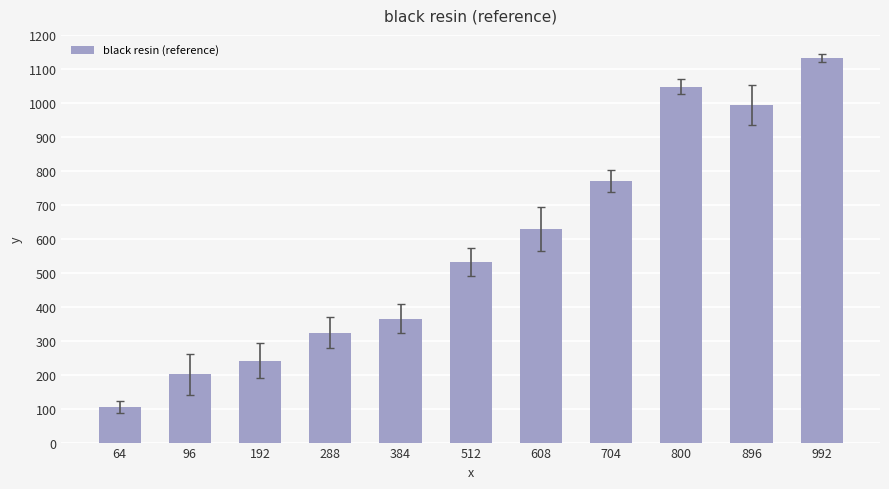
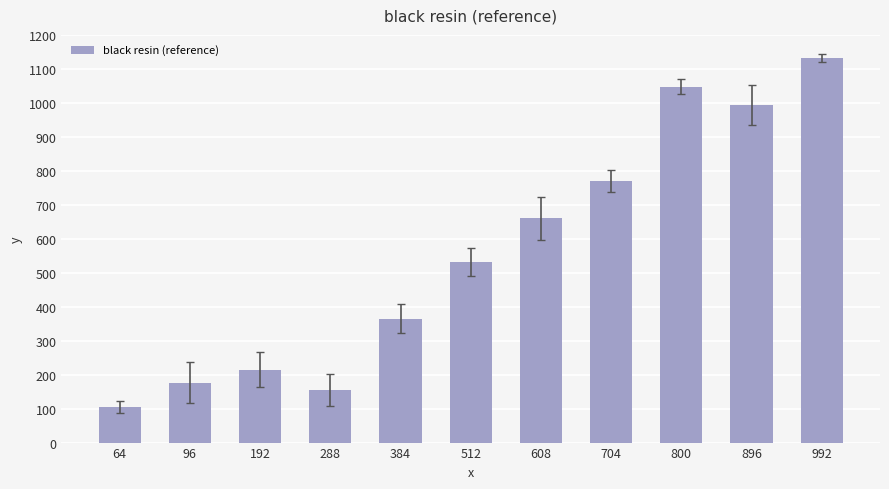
  {
    "black resin (reference)": {
      "64": 110,
-     "96": 200,
-     "192": 240,
-     "288": 320,
+     "96": 180,
+     "192": 210,
+     "288": 160,
      "384": 360,
      "512": 530,
-     "608": 630,
+     "608": 660,
      "704": 770,
      "800": 1050,
      "896": 990,
      "992": 1130
    }
  }
